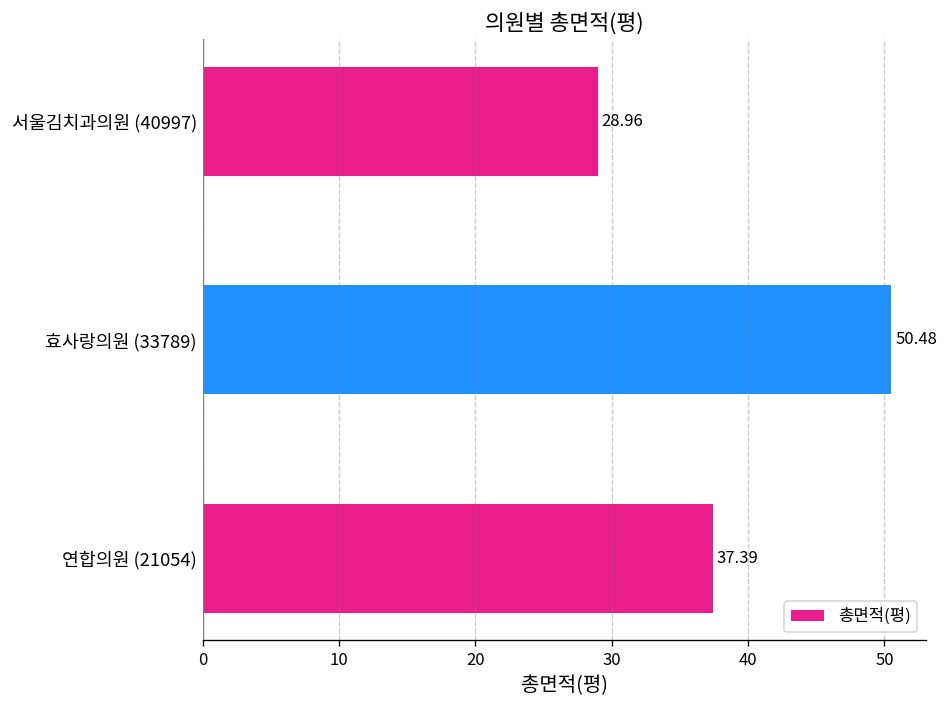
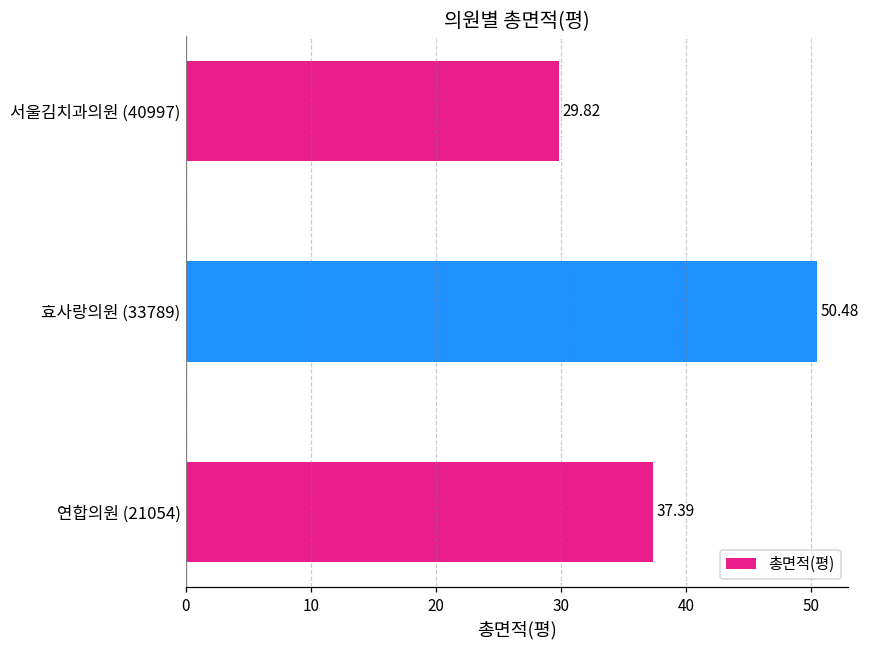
  {
-   "서울김치과의원 (40997)": 28.96,
+   "서울김치과의원 (40997)": 29.82,
    "효사랑의원 (33789)": 50.48,
    "연합의원 (21054)": 37.39
  }
